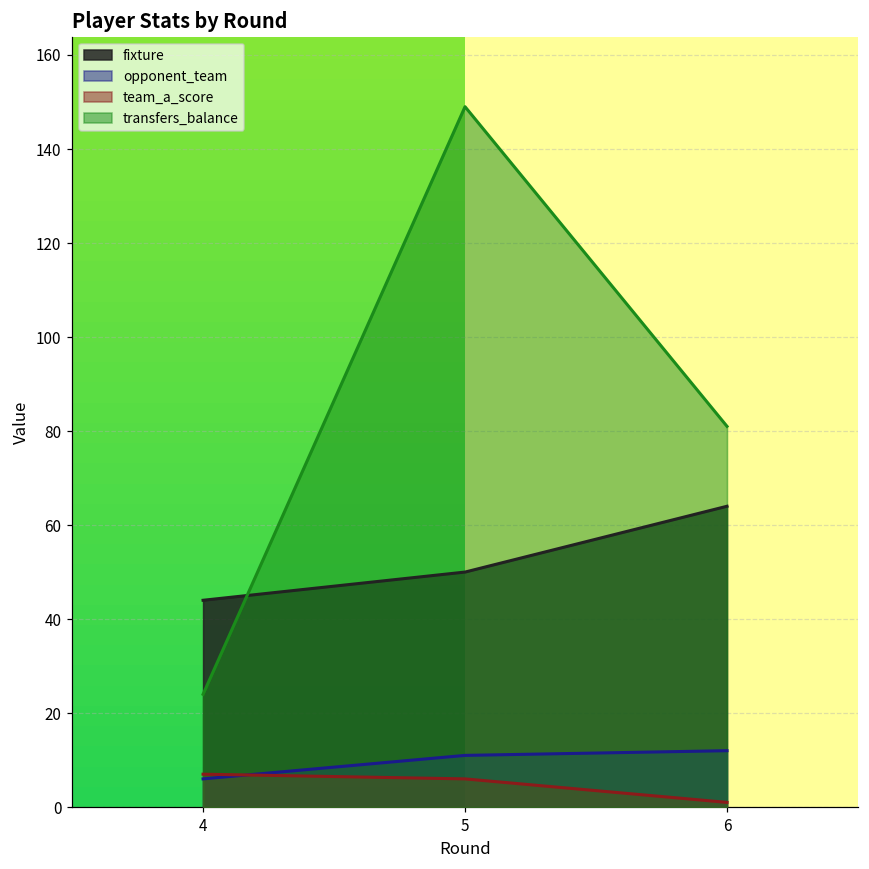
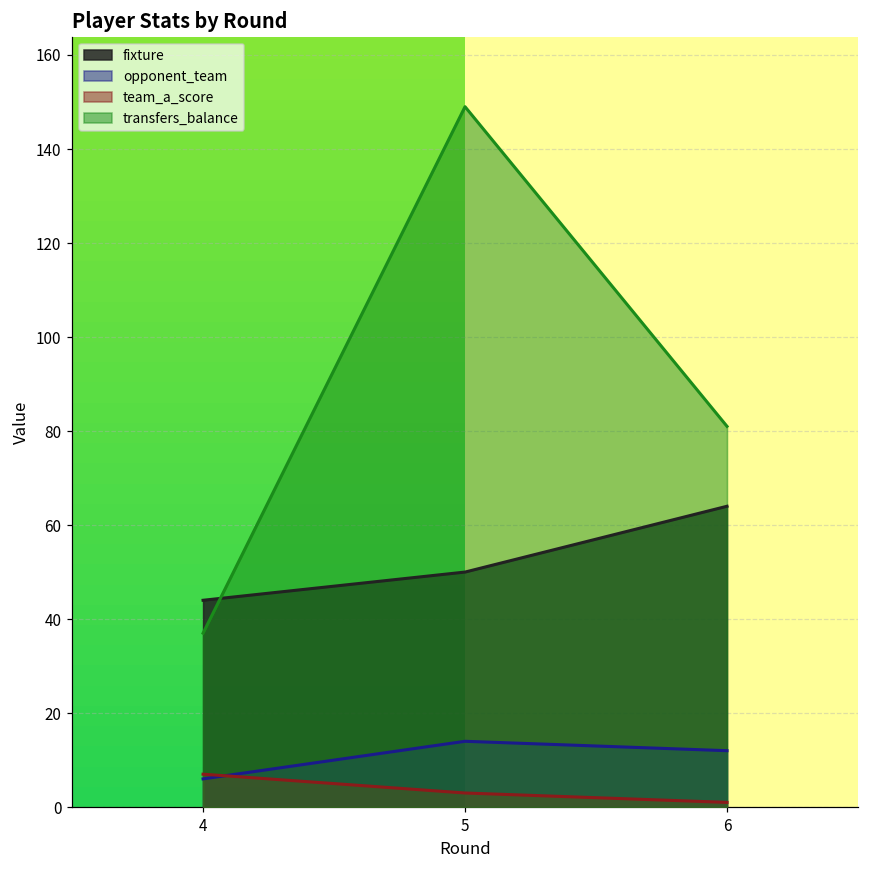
  {
    "fixture": {
      "4": 44,
      "5": 50,
      "6": 64
    },
    "opponent_team": {
      "4": 6,
-     "5": 11,
+     "5": 14,
      "6": 12
    },
    "team_a_score": {
      "4": 7,
-     "5": 6,
+     "5": 3,
      "6": 1
    },
    "transfers_balance": {
-     "4": 24,
+     "4": 37,
      "5": 149,
      "6": 81
    }
  }
